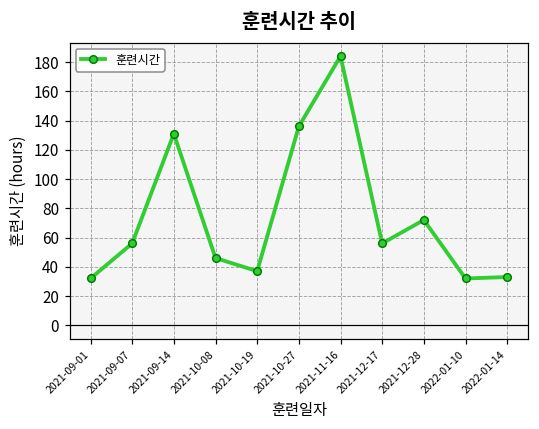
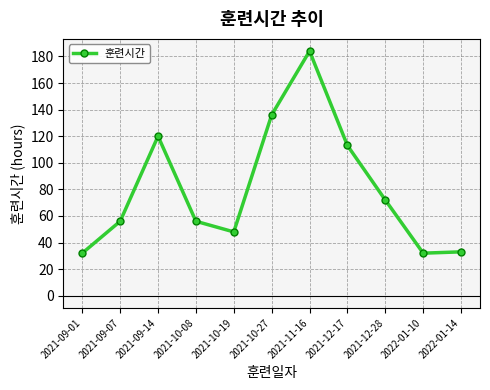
  {
    "2021-09-01": 32,
    "2021-09-07": 56,
-   "2021-09-14": 131,
-   "2021-10-08": 46,
-   "2021-10-19": 37,
+   "2021-09-14": 120,
+   "2021-10-08": 56,
+   "2021-10-19": 48,
    "2021-10-27": 136,
    "2021-11-16": 184,
-   "2021-12-17": 56,
+   "2021-12-17": 113,
    "2021-12-28": 72,
    "2022-01-10": 32,
    "2022-01-14": 33
  }
